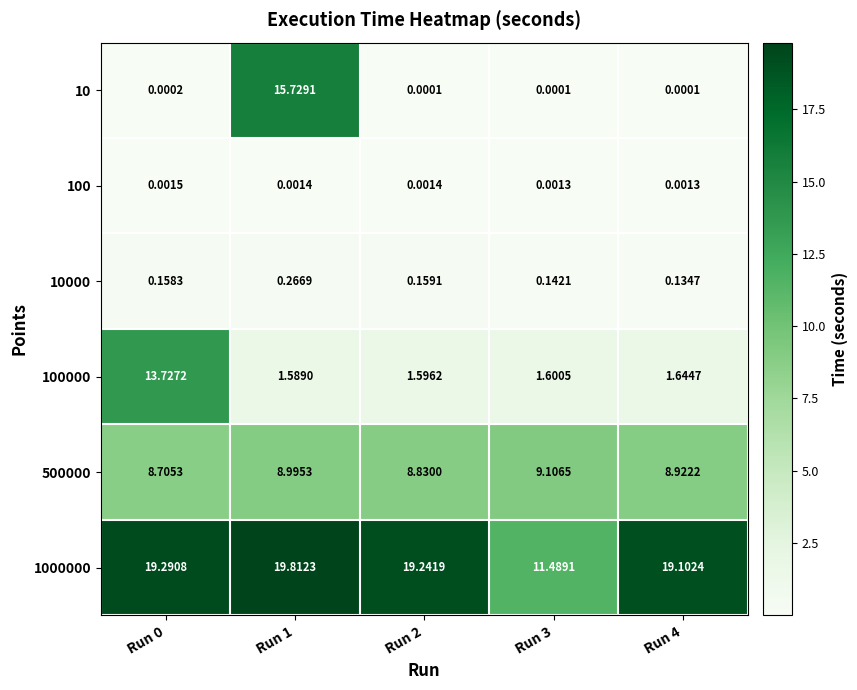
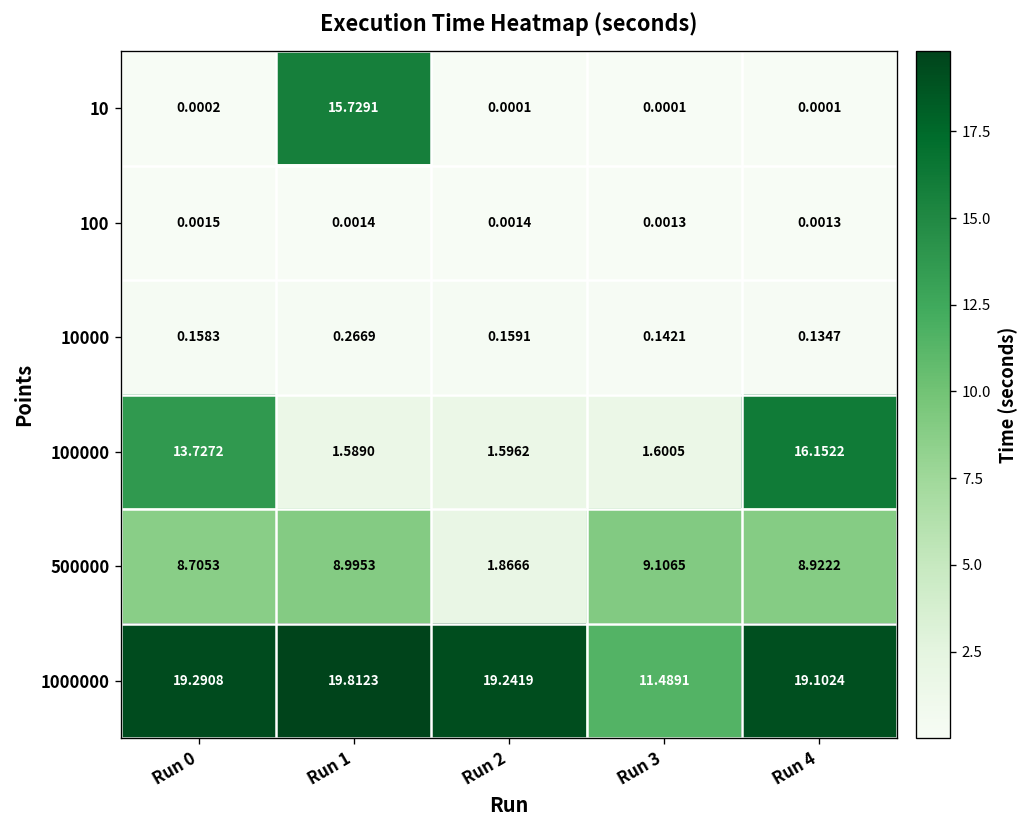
  {
    "10": {
      "Run 0": 0.0002,
      "Run 1": 15.7291,
      "Run 2": 0.0001,
      "Run 3": 0.0001,
      "Run 4": 0.0001
    },
    "100": {
      "Run 0": 0.0015,
      "Run 1": 0.0014,
      "Run 2": 0.0014,
      "Run 3": 0.0013,
      "Run 4": 0.0013
    },
    "10000": {
      "Run 0": 0.1583,
      "Run 1": 0.2669,
      "Run 2": 0.1591,
      "Run 3": 0.1421,
      "Run 4": 0.1347
    },
    "100000": {
      "Run 0": 13.7272,
      "Run 1": 1.5890,
      "Run 2": 1.5962,
      "Run 3": 1.6005,
-     "Run 4": 1.6447
+     "Run 4": 16.1522
    },
    "500000": {
      "Run 0": 8.7053,
      "Run 1": 8.9953,
-     "Run 2": 8.8300,
+     "Run 2": 1.8666,
      "Run 3": 9.1065,
      "Run 4": 8.9222
    },
    "1000000": {
      "Run 0": 19.2908,
      "Run 1": 19.8123,
      "Run 2": 19.2419,
      "Run 3": 11.4891,
      "Run 4": 19.1024
    }
  }
